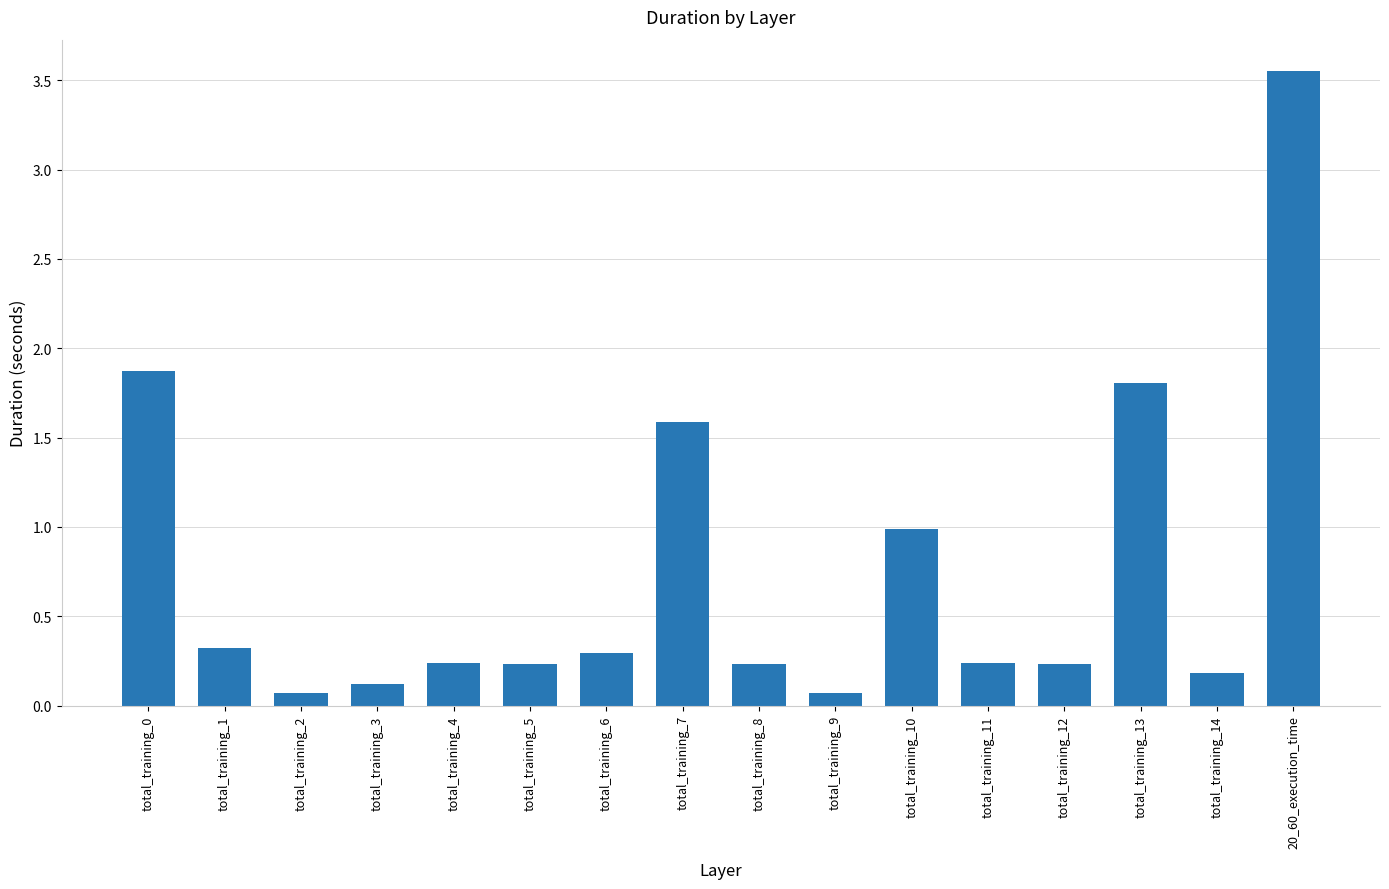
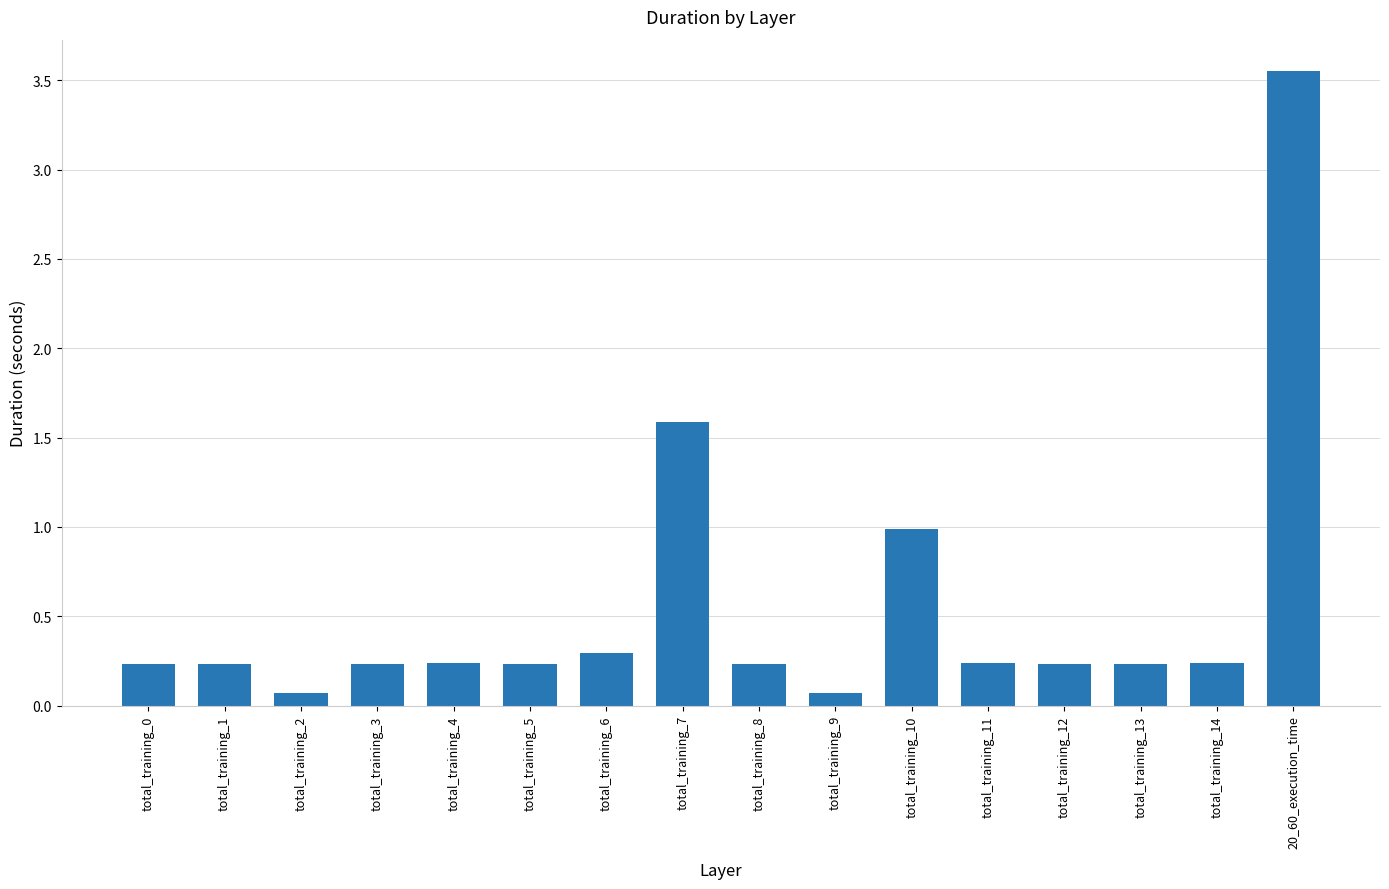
  {
-   "total_training_0": 1.87,
-   "total_training_1": 0.32,
+   "total_training_0": 0.23,
+   "total_training_1": 0.23,
    "total_training_2": 0.07,
-   "total_training_3": 0.12,
+   "total_training_3": 0.23,
    "total_training_4": 0.24,
    "total_training_5": 0.23,
    "total_training_6": 0.29,
    "total_training_7": 1.58,
    "total_training_8": 0.23,
    "total_training_9": 0.07,
    "total_training_10": 0.99,
    "total_training_11": 0.24,
    "total_training_12": 0.23,
-   "total_training_13": 1.81,
-   "total_training_14": 0.18,
+   "total_training_13": 0.23,
+   "total_training_14": 0.24,
    "20_60_execution_time": 3.55
  }
